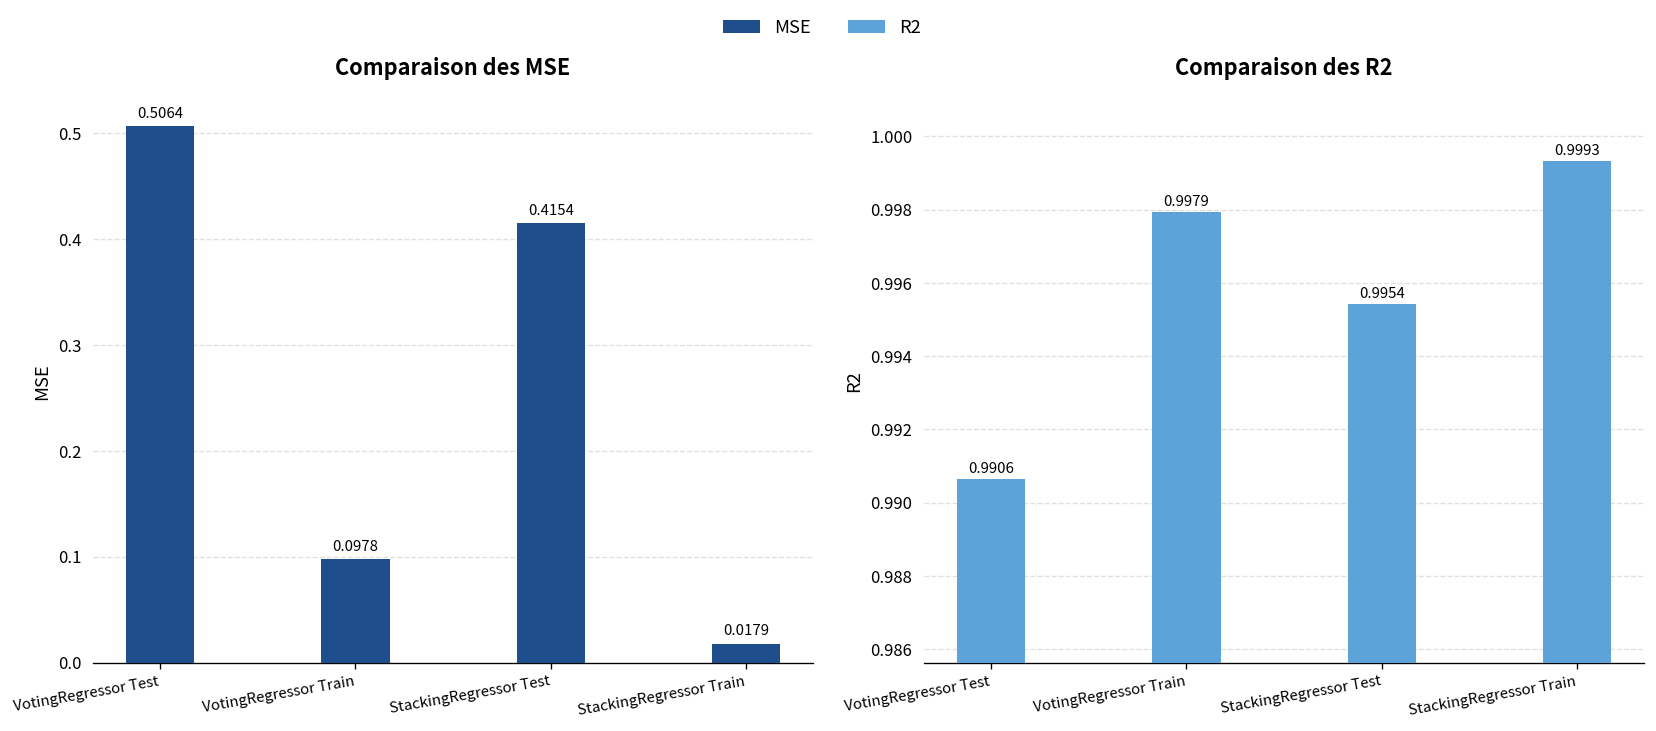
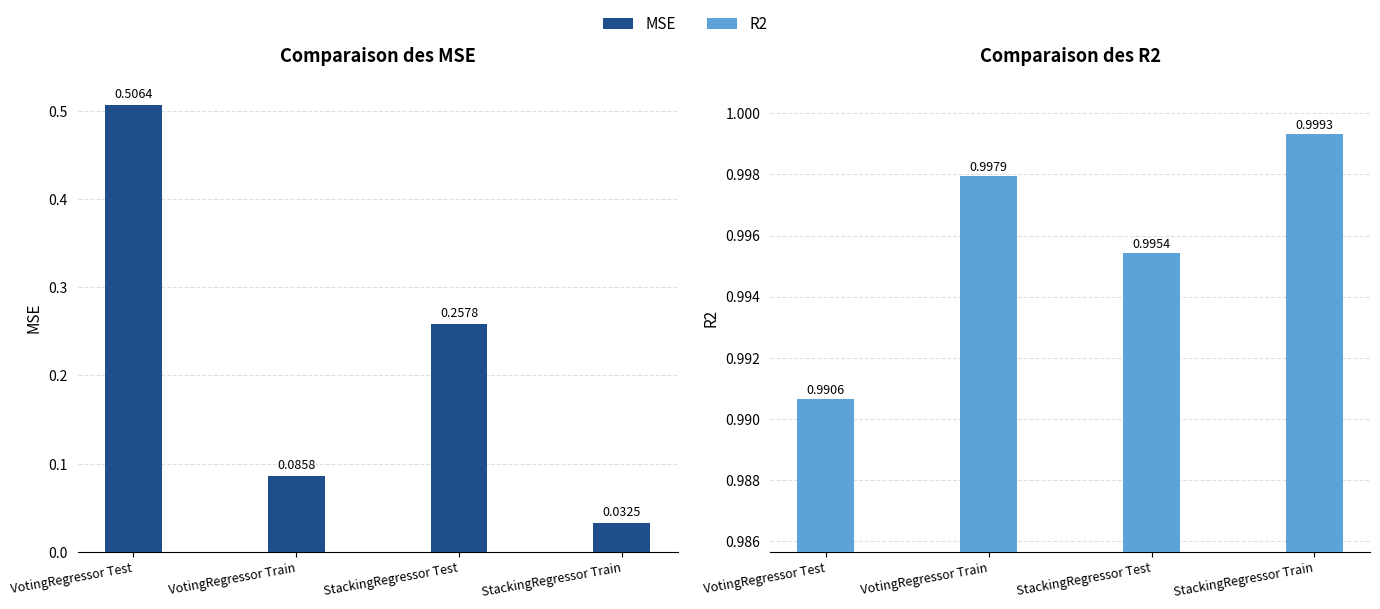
  {
    "Comparaison des MSE": {
      "VotingRegressor Test": 0.5064,
-     "VotingRegressor Train": 0.0978,
-     "StackingRegressor Test": 0.4154,
-     "StackingRegressor Train": 0.0179
+     "VotingRegressor Train": 0.0858,
+     "StackingRegressor Test": 0.2578,
+     "StackingRegressor Train": 0.0325
    },
    "Comparaison des R2": {
      "VotingRegressor Test": 0.9906,
      "VotingRegressor Train": 0.9979,
      "StackingRegressor Test": 0.9954,
      "StackingRegressor Train": 0.9993
    }
  }
